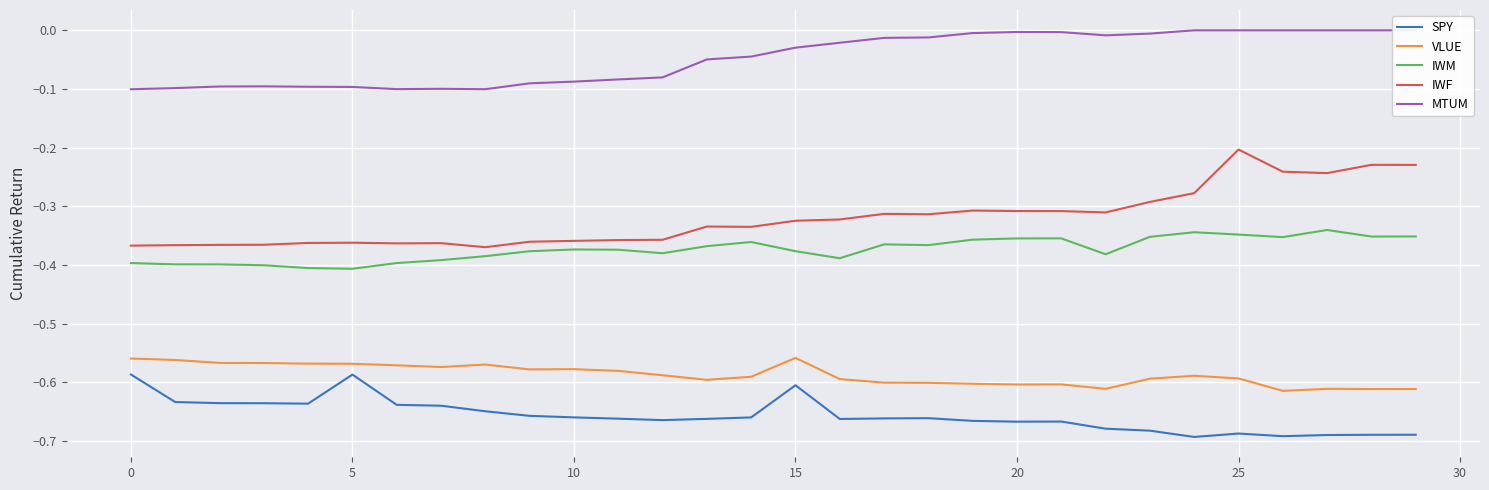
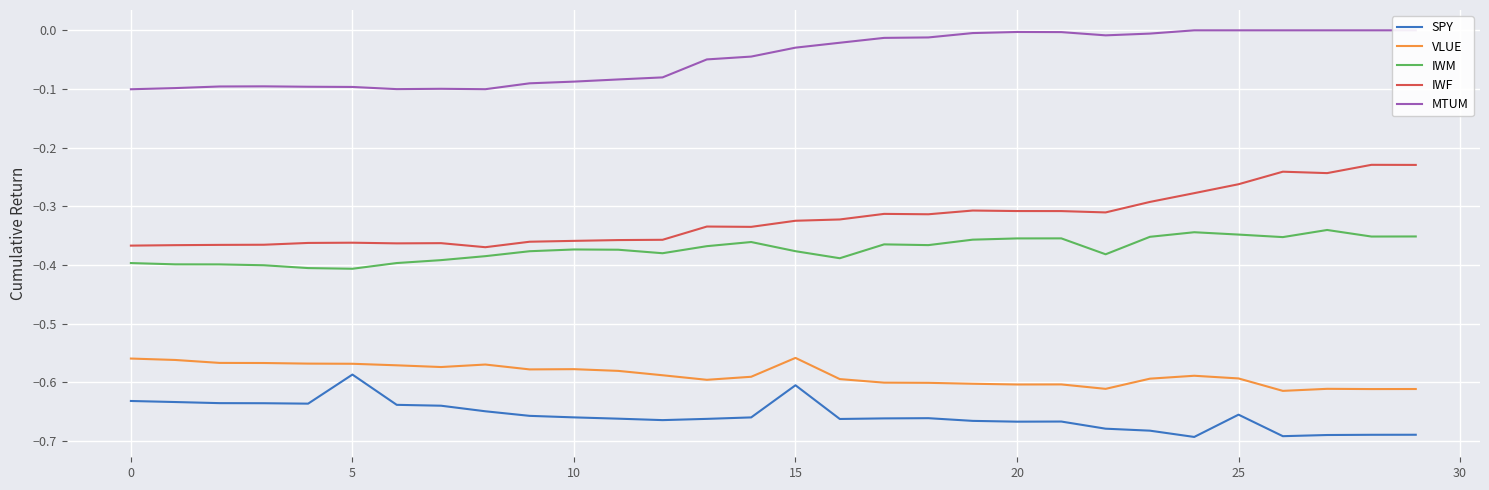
  {
    "SPY": {
-     "0": -0.59,
+     "0": -0.63,
      "5": -0.59,
      "10": -0.66,
      "15": -0.60,
      "20": -0.67,
-     "25": -0.69
+     "25": -0.66
    },
    "VLUE": {
      "0": -0.56,
      "5": -0.57,
      "10": -0.58,
      "15": -0.56,
      "20": -0.60,
      "25": -0.59
    },
    "IWM": {
      "0": -0.40,
      "5": -0.41,
      "10": -0.37,
      "15": -0.38,
      "20": -0.35,
      "25": -0.35
    },
    "IWF": {
      "0": -0.37,
      "5": -0.36,
      "10": -0.36,
      "15": -0.32,
      "20": -0.31,
-     "25": -0.20
+     "25": -0.26
    },
    "MTUM": {
      "0": -0.10,
      "5": -0.10,
      "10": -0.09,
      "15": -0.03,
      "20": 0.00,
      "25": 0.00
    }
  }
